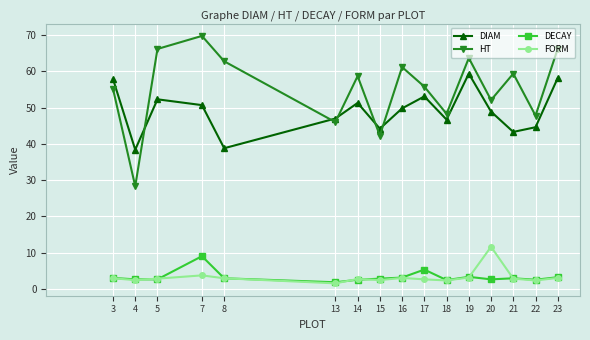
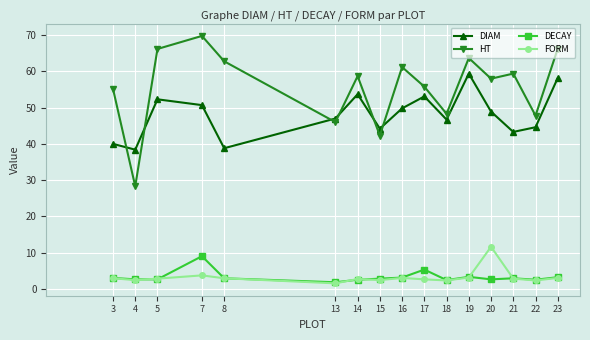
  {
    "DIAM": {
-     "3": 58,
+     "3": 40,
      "4": 38,
      "5": 52,
      "7": 51,
      "8": 39,
      "13": 47,
-     "14": 51,
+     "14": 54,
      "15": 44,
      "16": 50,
      "17": 53,
      "18": 47,
      "19": 59,
      "20": 49,
      "21": 43,
      "22": 45,
      "23": 58
    },
    "HT": {
      "3": 55,
      "4": 28,
      "5": 66,
      "7": 70,
      "8": 63,
      "13": 46,
      "14": 59,
      "15": 42,
      "16": 61,
      "17": 56,
      "18": 48,
      "19": 64,
-     "20": 52,
+     "20": 58,
      "21": 59,
      "22": 48
    },
    "DECAY": {
      "7": 9,
      "17": 5,
      "20": 3
    },
    "FORM": {
      "7": 4,
      "17": 3,
      "20": 12
    }
  }
